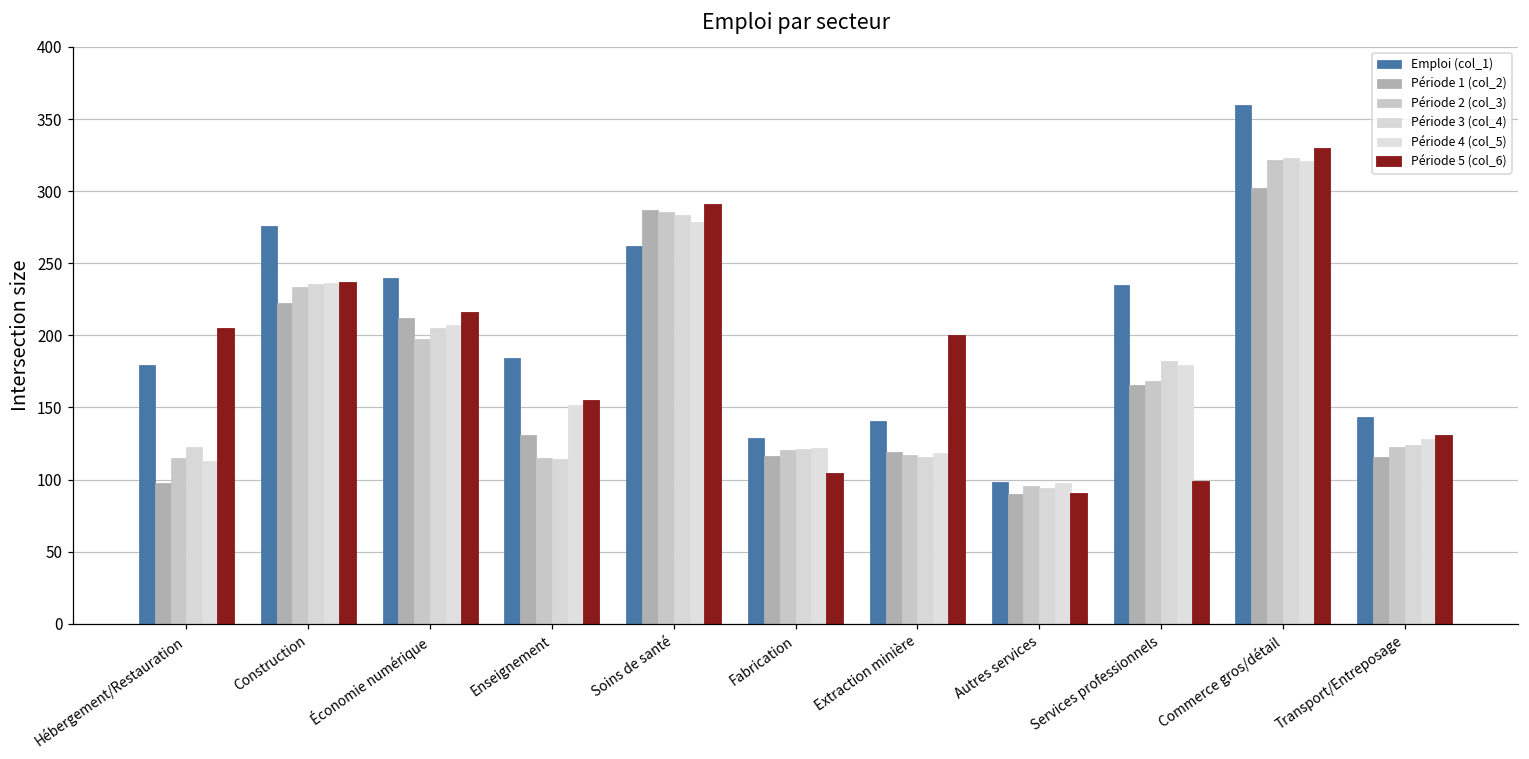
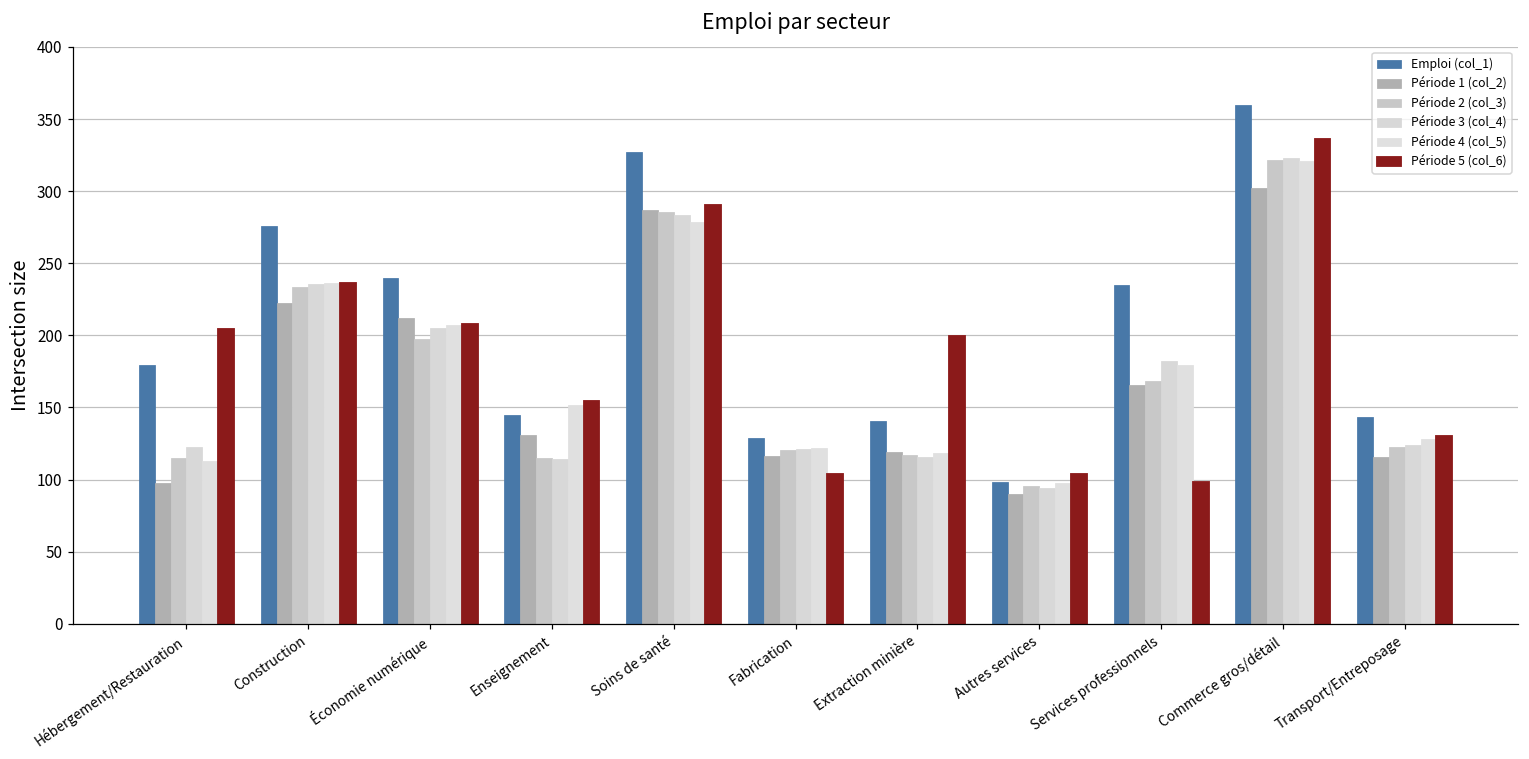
  {
    "Emploi (col_1)": {
      "Hébergement/Restauration": 180,
      "Construction": 276,
      "Économie numérique": 240,
-     "Enseignement": 184,
-     "Soins de santé": 262,
+     "Enseignement": 145,
+     "Soins de santé": 327,
      "Fabrication": 129,
      "Extraction minière": 141,
      "Autres services": 98,
      "Services professionnels": 235,
      "Commerce gros/détail": 360,
      "Transport/Entreposage": 144
    },
    "Période 5 (col_6)": {
      "Hébergement/Restauration": 205,
      "Construction": 236,
-     "Économie numérique": 216,
+     "Économie numérique": 208,
      "Enseignement": 155,
      "Soins de santé": 290,
      "Fabrication": 104,
      "Extraction minière": 199,
-     "Autres services": 90,
+     "Autres services": 104,
      "Services professionnels": 98,
-     "Commerce gros/détail": 329,
+     "Commerce gros/détail": 336,
      "Transport/Entreposage": 130
    }
  }
